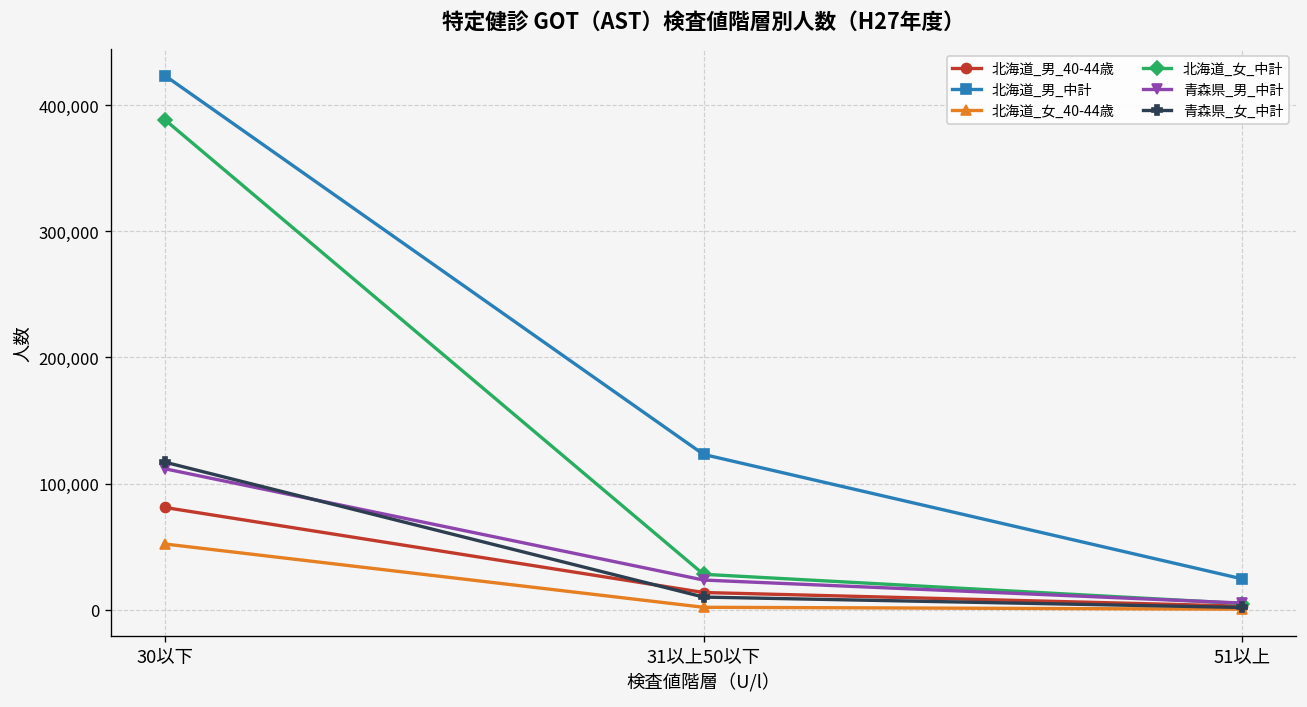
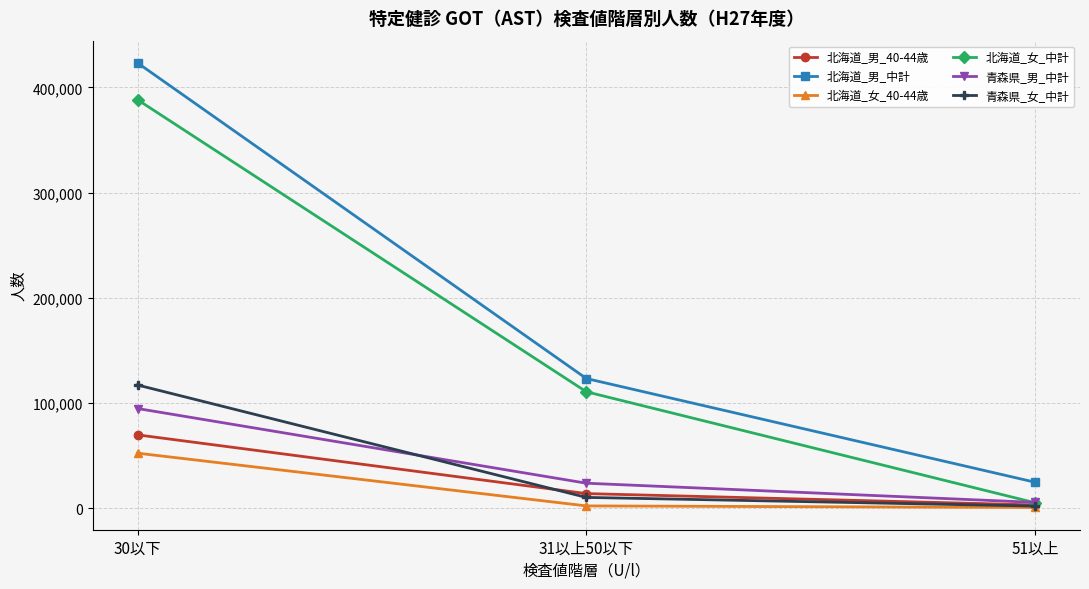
  {
    "北海道_男_40-44歳": {
-     "30以下": "81,000",
+     "30以下": "70,000",
      "31以上50以下": "14,000"
    },
    "北海道_男_中計": {
      "30以下": "423,000",
      "31以上50以下": "123,000",
      "51以上": "25,000"
    },
    "北海道_女_40-44歳": {
      "30以下": "52,000",
      "31以上50以下": "2,000"
    },
    "北海道_女_中計": {
      "30以下": "388,000",
-     "31以上50以下": "28,000"
+     "31以上50以下": "111,000"
    },
    "青森県_男_中計": {
-     "30以下": "112,000",
+     "30以下": "95,000",
      "31以上50以下": "24,000"
    },
    "青森県_女_中計": {
      "30以下": "117,000",
      "31以上50以下": "10,000"
    }
  }
